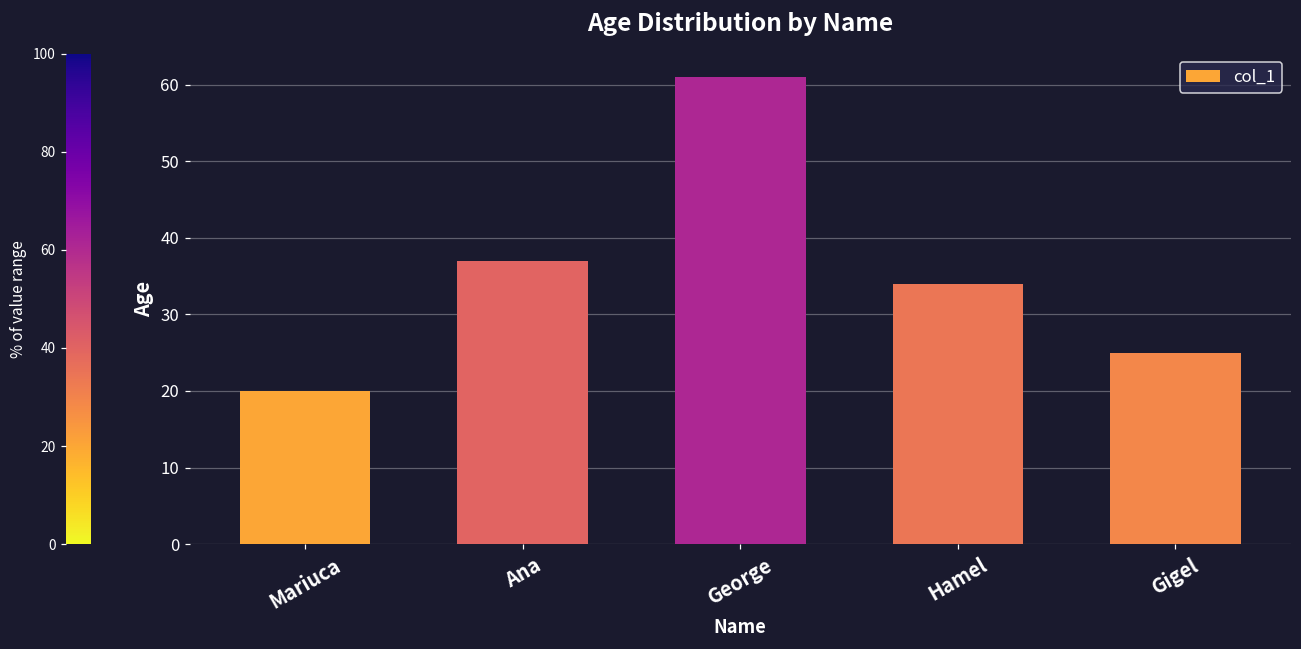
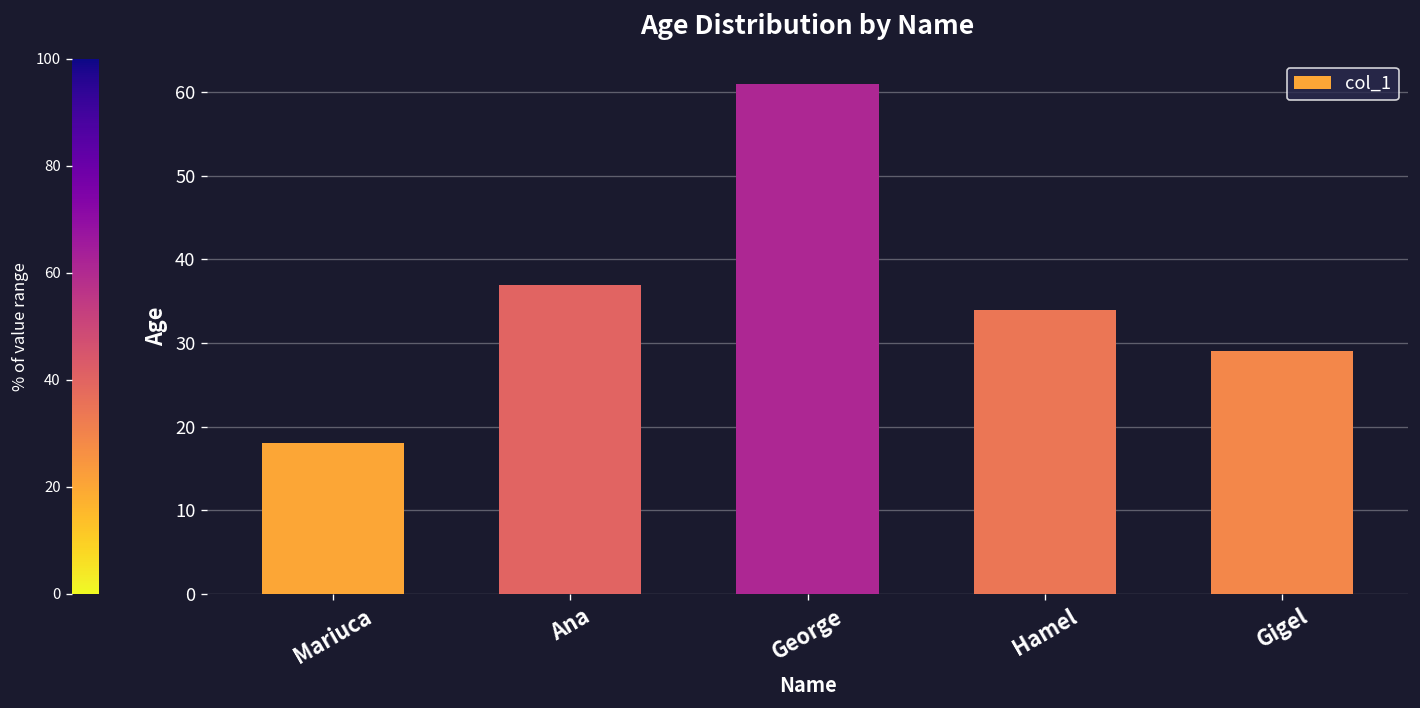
  {
-   "Mariuca": 20,
+   "Mariuca": 18,
    "Ana": 37,
    "George": 61,
    "Hamel": 34,
-   "Gigel": 25
+   "Gigel": 29
  }
